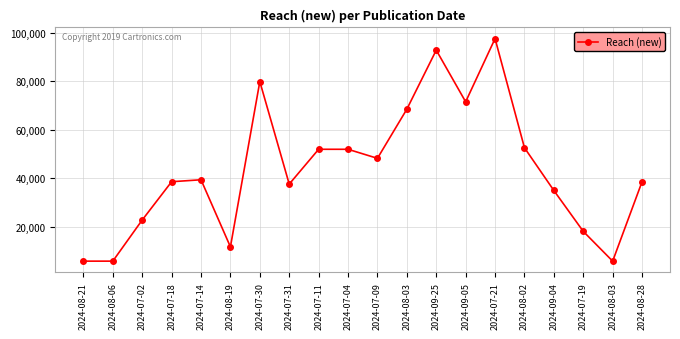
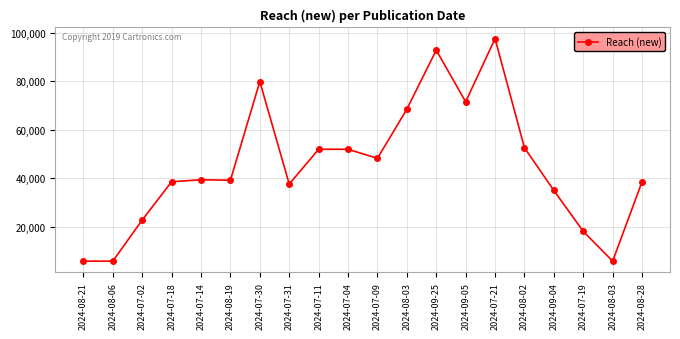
  {
    "2024-08-21": "6,000",
    "2024-08-06": "6,000",
    "2024-07-02": "23,000",
    "2024-07-18": "39,000",
    "2024-07-14": "39,000",
-   "2024-08-19": "12,000",
+   "2024-08-19": "39,000",
    "2024-07-30": "80,000",
    "2024-07-31": "38,000",
    "2024-07-11": "52,000",
    "2024-07-04": "52,000",
    "2024-07-09": "48,000",
    "2024-09-25": "93,000",
    "2024-09-05": "72,000",
    "2024-07-21": "98,000",
    "2024-08-02": "53,000",
    "2024-09-04": "35,000",
    "2024-07-19": "18,000",
    "2024-08-28": "39,000"
  }
